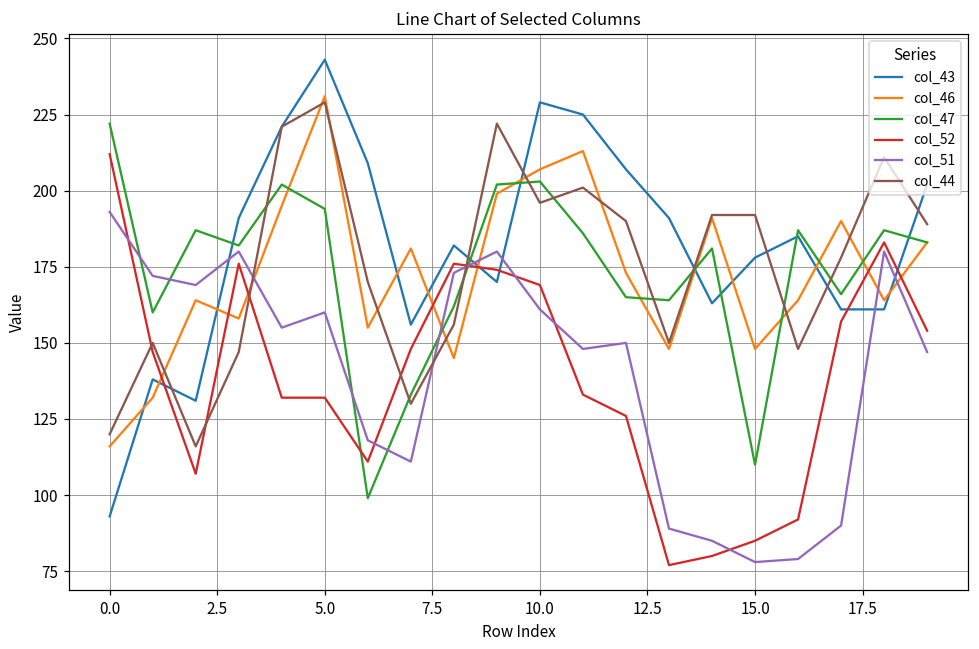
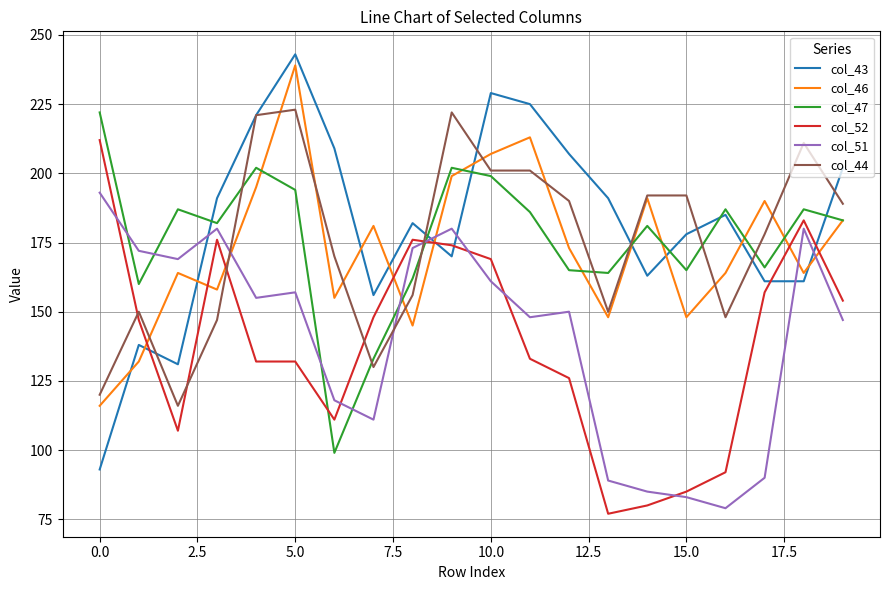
  {
    "col_43": {
      "0.0": 93,
      "5.0": 243,
      "10.0": 229,
      "15.0": 178
    },
    "col_46": {
      "0.0": 116,
-     "5.0": 231,
+     "5.0": 239,
      "10.0": 207,
      "15.0": 148
    },
    "col_47": {
      "0.0": 222,
      "5.0": 194,
-     "10.0": 203,
-     "15.0": 110
+     "10.0": 199,
+     "15.0": 165
    },
    "col_52": {
      "0.0": 212,
      "5.0": 132,
      "10.0": 169,
      "15.0": 85
    },
    "col_51": {
      "0.0": 193,
-     "5.0": 160,
+     "5.0": 157,
      "10.0": 161,
-     "15.0": 78
+     "15.0": 83
    },
    "col_44": {
      "0.0": 120,
-     "5.0": 229,
-     "10.0": 196,
+     "5.0": 223,
+     "10.0": 201,
      "15.0": 192
    }
  }
